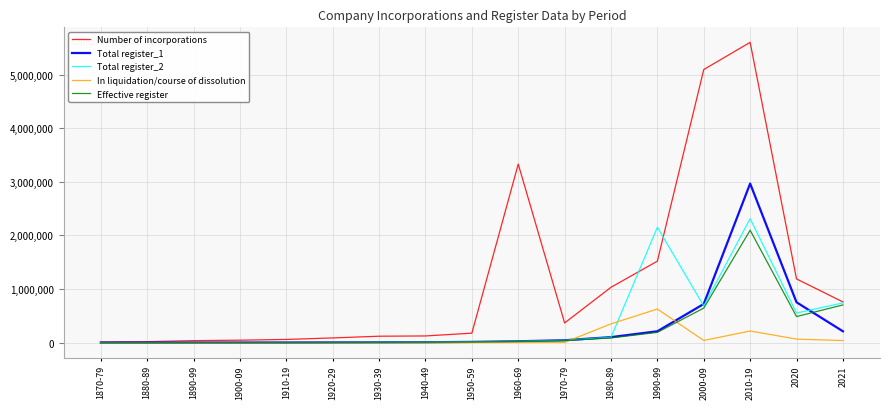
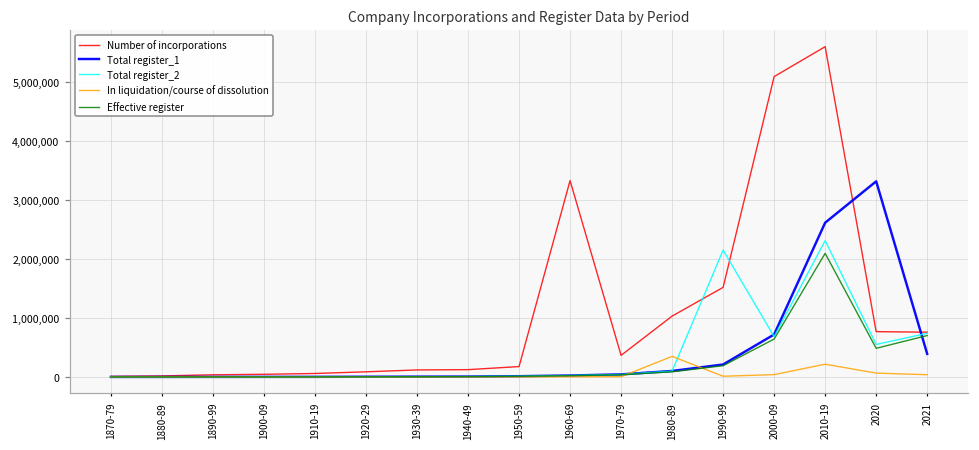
  {
    "Number of incorporations": {
      "1910-19": "100,000",
      "1920-29": "100,000",
      "1930-39": "100,000",
      "1940-49": "100,000",
      "1950-59": "200,000",
      "1960-69": "3,300,000",
      "1970-79": "400,000",
      "1980-89": "1,000,000",
      "1990-99": "1,500,000",
      "2000-09": "5,100,000",
      "2010-19": "5,600,000",
-     "2020": "1,200,000"
+     "2020": "800,000"
    },
    "Total register_1": {
-     "2010-19": "3,000,000",
-     "2020": "800,000",
-     "2021": "200,000"
+     "2010-19": "2,600,000",
+     "2020": "3,300,000",
+     "2021": "400,000"
    },
    "Total register_2": {
      "1990-99": "2,200,000",
      "2010-19": "2,300,000",
      "2020": "600,000"
    },
    "In liquidation/course of dissolution": {
      "1980-89": "300,000",
-     "1990-99": "600,000",
+     "1990-99": "0",
      "2000-09": "0",
      "2010-19": "200,000",
      "2020": "100,000",
      "2021": "0"
    },
    "Effective register": {
      "2010-19": "2,100,000",
      "2020": "500,000"
    }
  }
